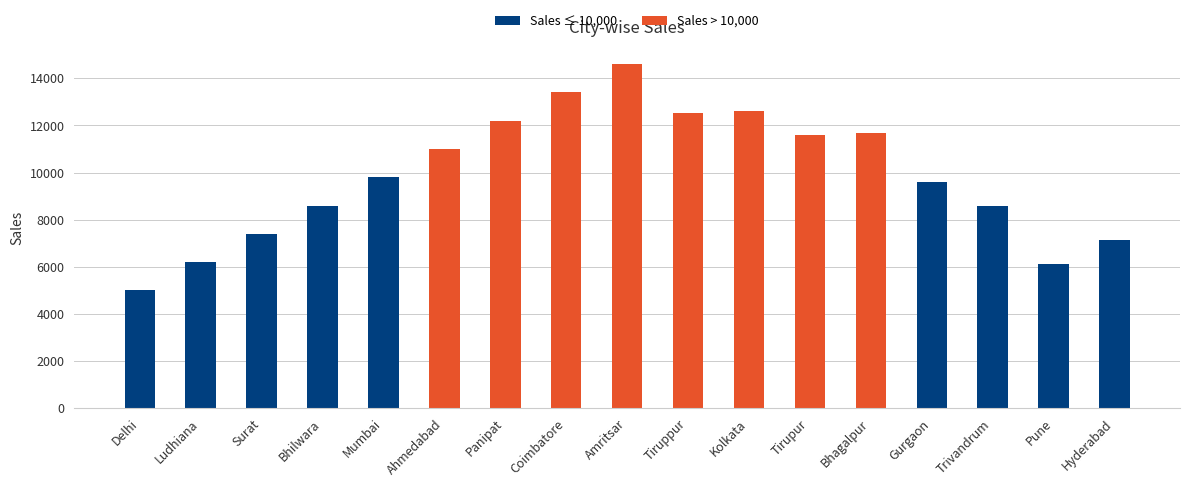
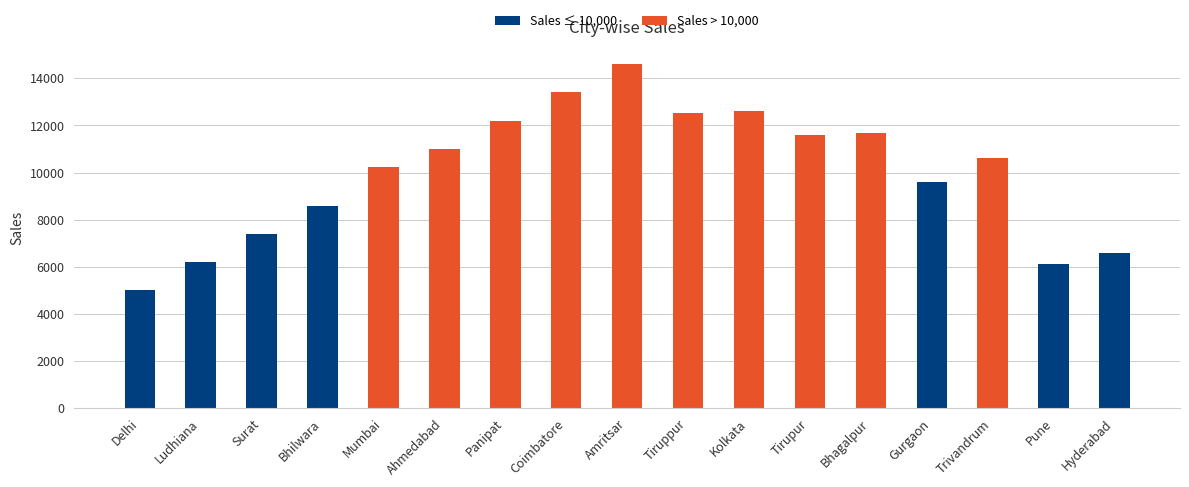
  {
    "Delhi": 5000,
    "Ludhiana": 6200,
    "Surat": 7400,
    "Bhilwara": 8600,
-   "Mumbai": 9800,
+   "Mumbai": 10200,
    "Ahmedabad": 11000,
    "Panipat": 12200,
    "Coimbatore": 13400,
    "Amritsar": 14600,
    "Tiruppur": 12500,
    "Kolkata": 12600,
    "Tirupur": 11600,
    "Bhagalpur": 11700,
    "Gurgaon": 9600,
-   "Trivandrum": 8600,
+   "Trivandrum": 10600,
    "Pune": 6100,
-   "Hyderabad": 7100
+   "Hyderabad": 6600
  }
